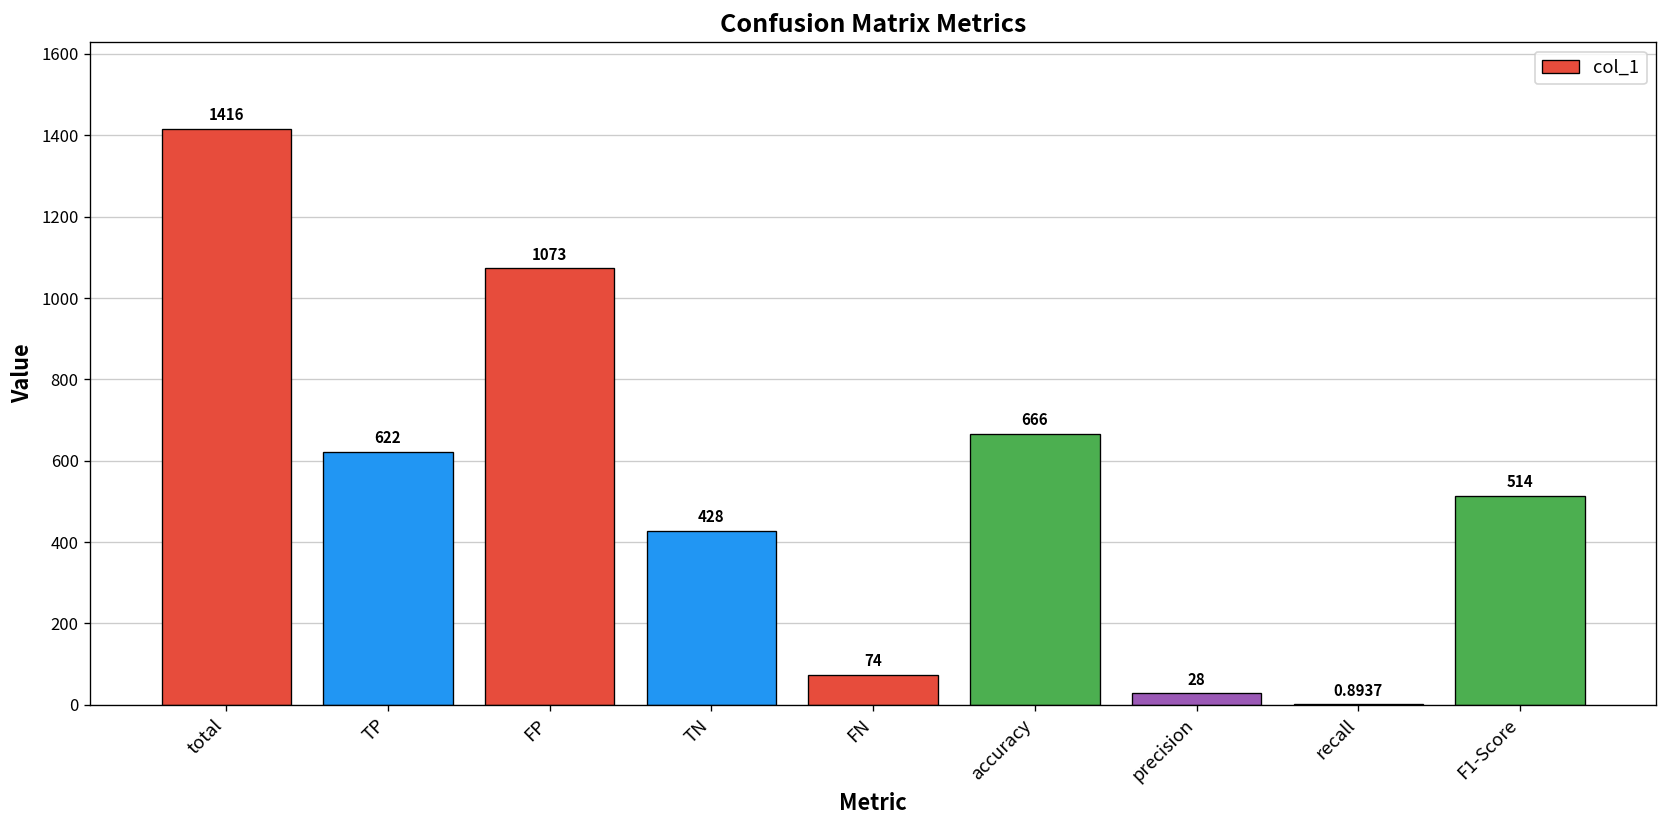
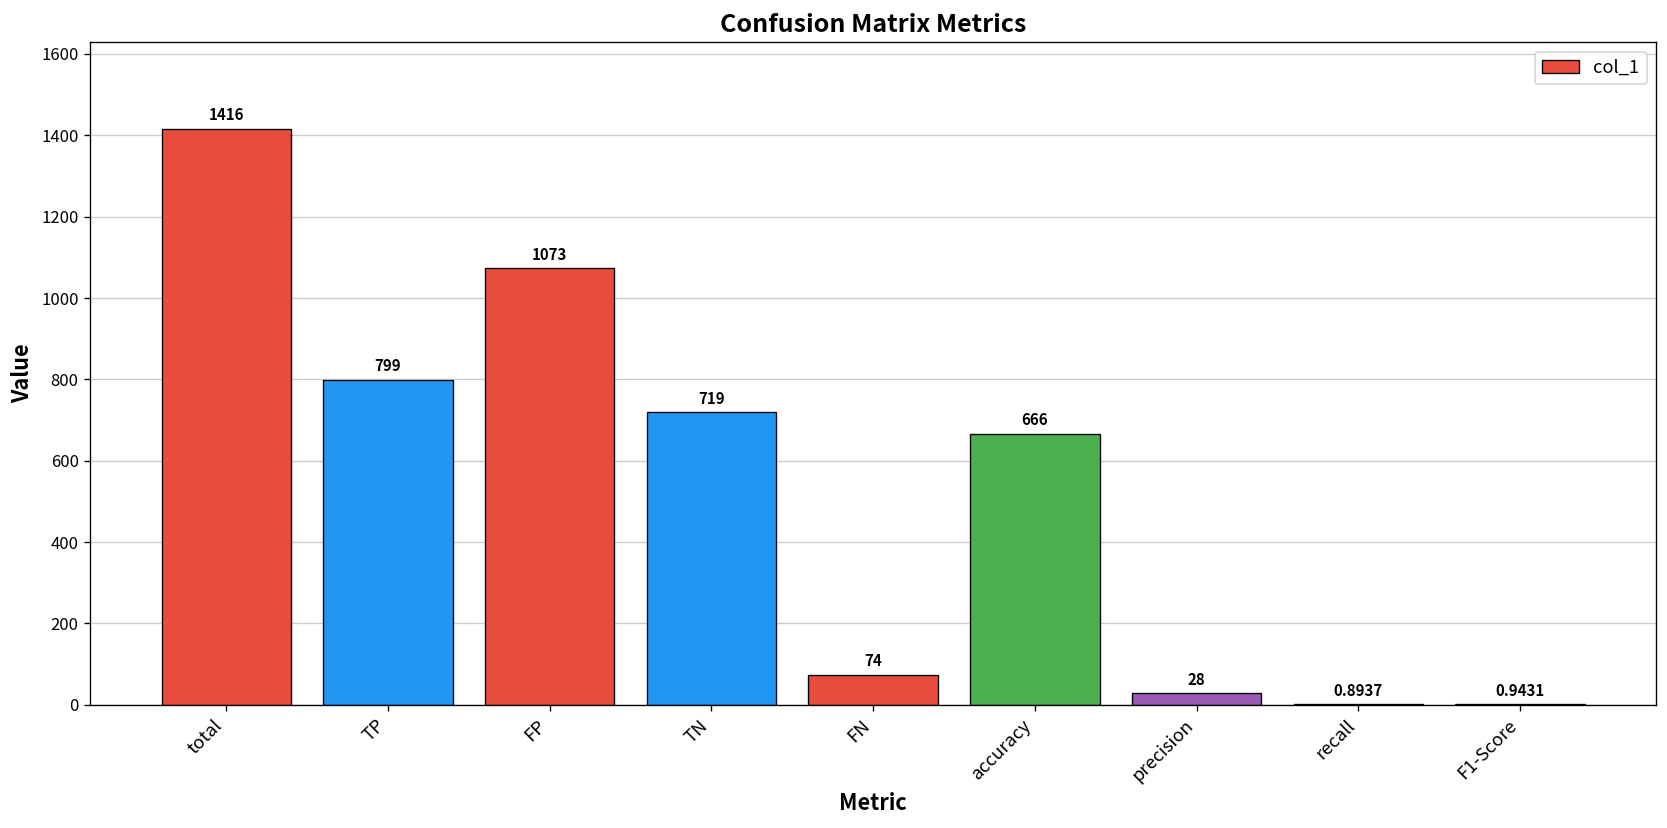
  {
    "total": 1416,
-   "TP": 622,
+   "TP": 799,
    "FP": 1073,
-   "TN": 428,
+   "TN": 719,
    "FN": 74,
    "accuracy": 666,
    "precision": 28,
    "recall": 0.8937,
-   "F1-Score": 514
+   "F1-Score": 0.9431
  }
